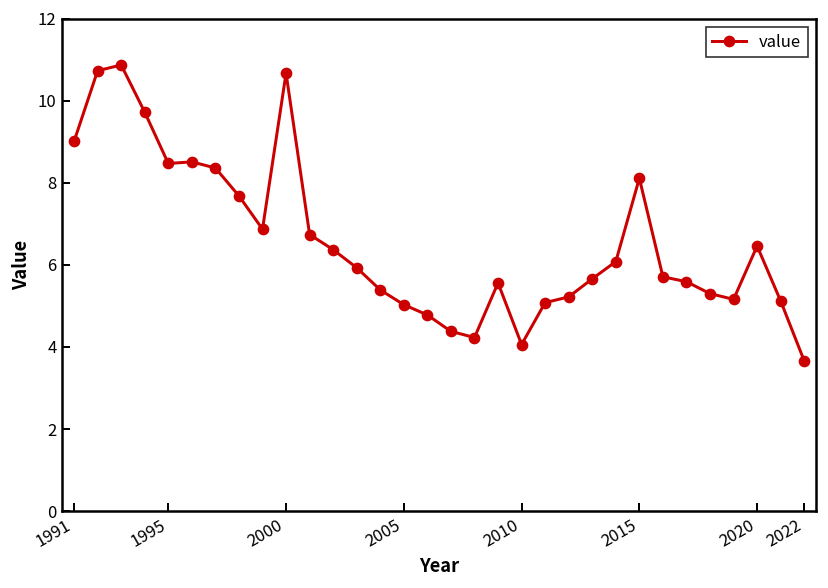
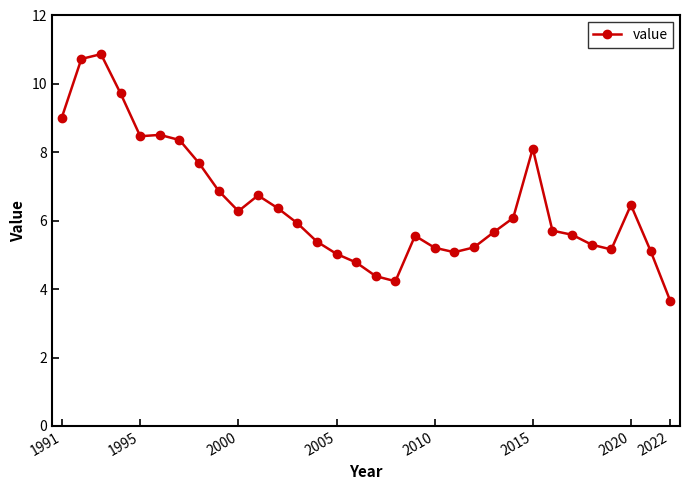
  {
    "1991": 9.0,
    "1995": 8.5,
-   "2000": 10.7,
+   "2000": 6.3,
    "2005": 5.0,
-   "2010": 4.1,
+   "2010": 5.2,
    "2015": 8.1,
    "2020": 6.5,
    "2022": 3.7
  }
